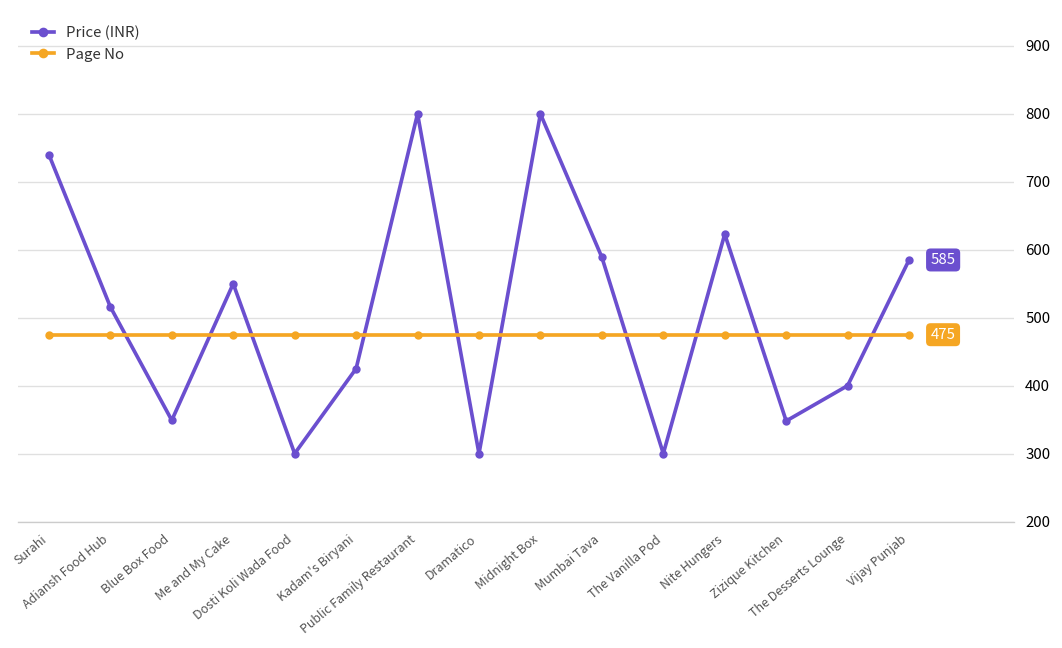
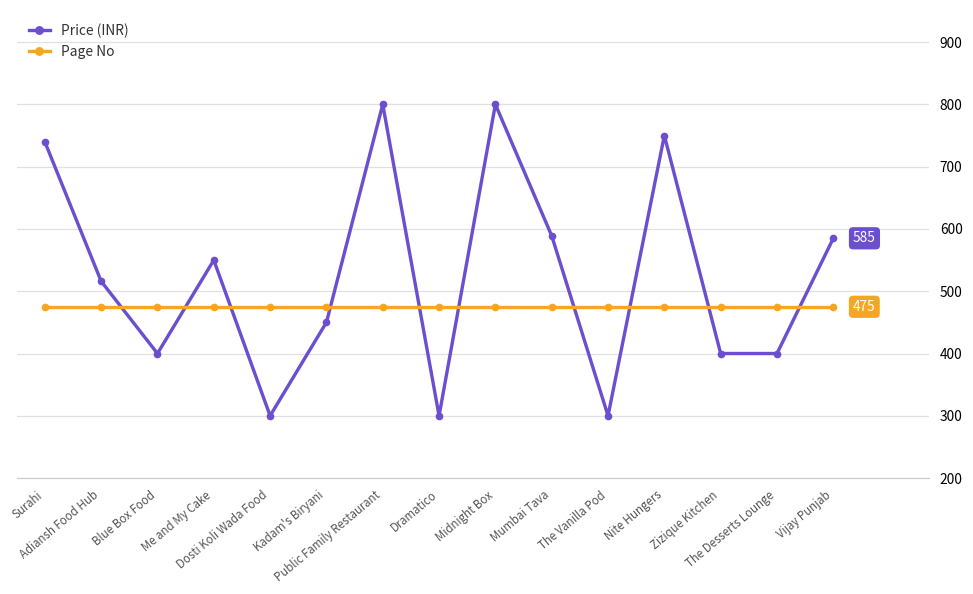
  {
    "Price (INR)": {
      "Surahi": 740,
      "Adiansh Food Hub": 520,
-     "Blue Box Food": 350,
+     "Blue Box Food": 400,
      "Me and My Cake": 550,
      "Dosti Koli Wada Food": 300,
-     "Kadam's Biryani": 430,
+     "Kadam's Biryani": 450,
      "Public Family Restaurant": 800,
      "Dramatico": 300,
      "Midnight Box": 800,
      "Mumbai Tava": 590,
      "The Vanilla Pod": 300,
-     "Nite Hungers": 620,
-     "Zizique Kitchen": 350,
+     "Nite Hungers": 750,
+     "Zizique Kitchen": 400,
      "The Desserts Lounge": 400
    },
    "Page No": {
      "Surahi": 480,
      "Adiansh Food Hub": 480,
      "Blue Box Food": 480,
      "Me and My Cake": 480,
      "Dosti Koli Wada Food": 480,
      "Kadam's Biryani": 480,
      "Public Family Restaurant": 480,
      "Dramatico": 480,
      "Midnight Box": 480,
      "Mumbai Tava": 480,
      "The Vanilla Pod": 480,
      "Nite Hungers": 480,
      "Zizique Kitchen": 480,
      "The Desserts Lounge": 480
    }
  }
